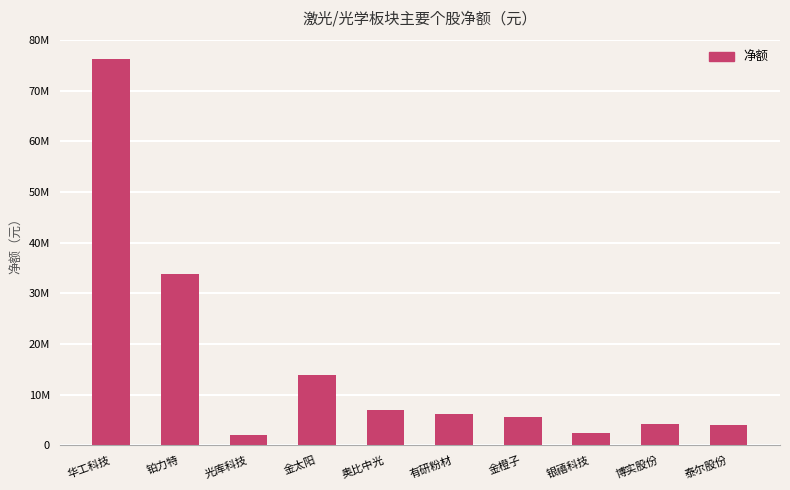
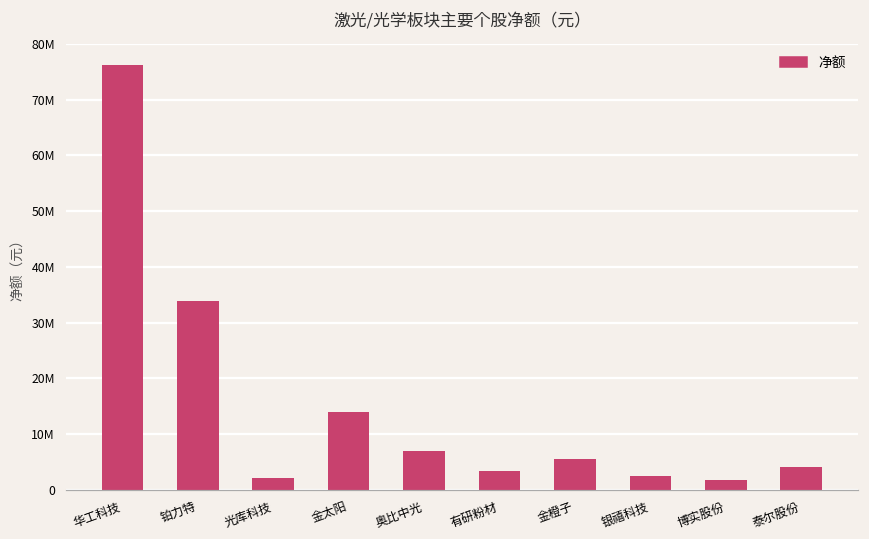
  {
    "华工科技": 76000000,
    "铂力特": 34000000,
    "光库科技": 2000000,
    "金太阳": 14000000,
    "奥比中光": 7000000,
-   "有研粉材": 6000000,
+   "有研粉材": 3000000,
    "金橙子": 6000000,
    "银禧科技": 2000000,
-   "博实股份": 4000000,
+   "博实股份": 2000000,
    "泰尔股份": 4000000
  }
